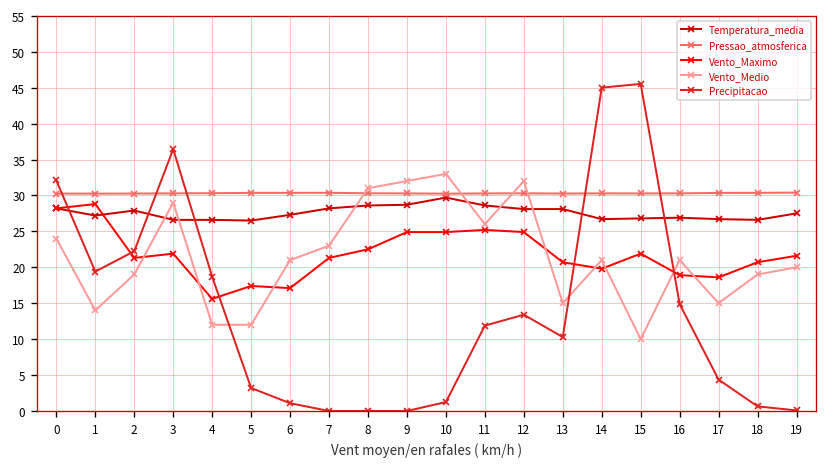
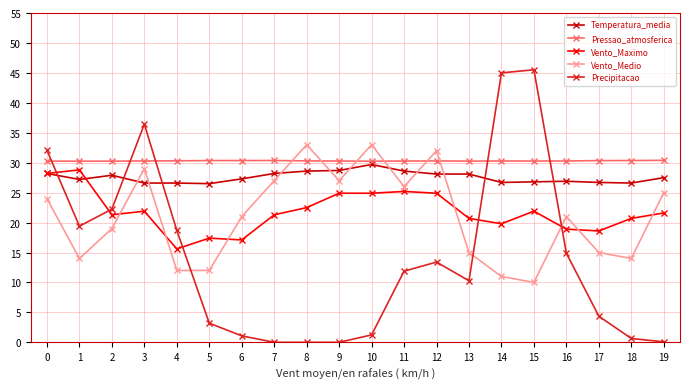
  {
    "Pressao_atmosferica": {
      "0": 30,
      "1": 30,
      "2": 30,
      "3": 30,
      "4": 30,
      "5": 30,
      "6": 30,
      "7": 30,
      "8": 30,
      "9": 30,
      "10": 30,
      "11": 30,
      "12": 30,
      "13": 30,
      "14": 30,
      "15": 30,
      "16": 30,
      "17": 30,
      "18": 30,
      "19": 30
    },
    "Vento_Medio": {
      "0": 24,
      "1": 14,
      "2": 19,
      "3": 29,
      "4": 12,
      "5": 12,
      "6": 21,
-     "7": 23,
-     "8": 31,
-     "9": 32,
+     "7": 27,
+     "8": 33,
+     "9": 27,
      "10": 33,
      "11": 26,
      "12": 32,
      "13": 15,
-     "14": 21,
+     "14": 11,
      "15": 10,
      "16": 21,
      "17": 15,
-     "18": 19,
-     "19": 20
+     "18": 14,
+     "19": 25
    }
  }
